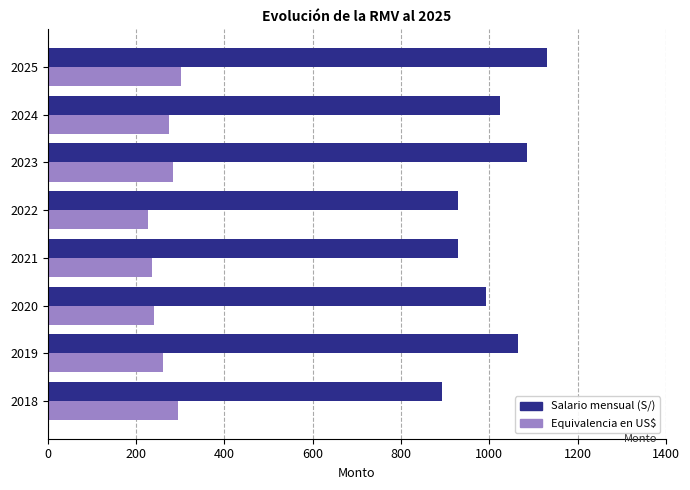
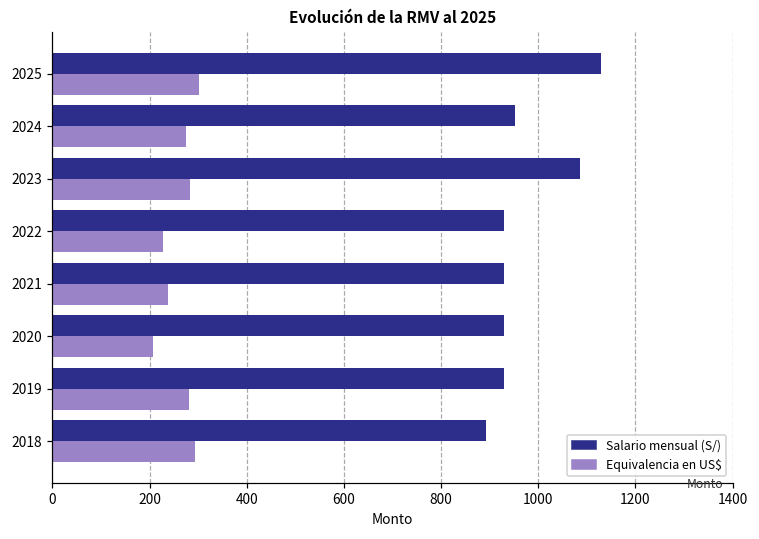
  {
    "Salario mensual (S/)": {
      "2025": 1130,
-     "2024": 1030,
+     "2024": 950,
      "2023": 1090,
      "2022": 930,
      "2021": 930,
-     "2020": 990,
-     "2019": 1060,
+     "2020": 930,
+     "2019": 930,
      "2018": 890
    },
    "Equivalencia en US$": {
      "2025": 300,
      "2024": 270,
      "2023": 280,
      "2022": 230,
      "2021": 240,
-     "2020": 240,
-     "2019": 260,
+     "2020": 210,
+     "2019": 280,
      "2018": 290
    }
  }
